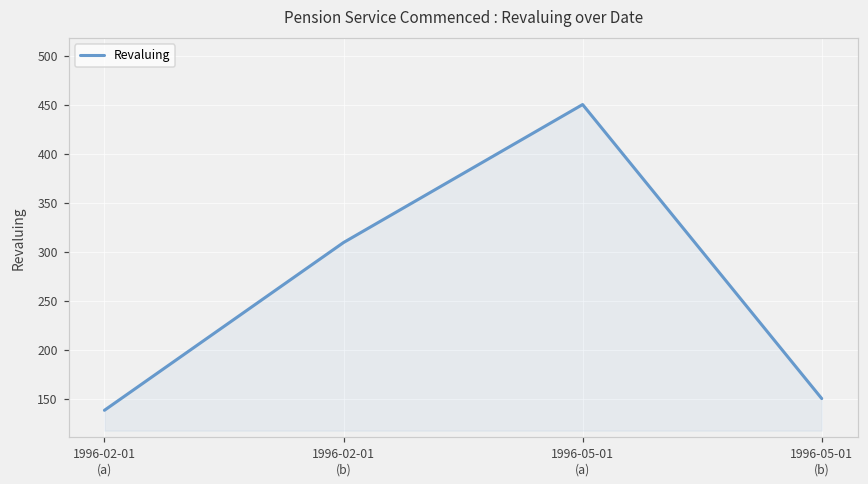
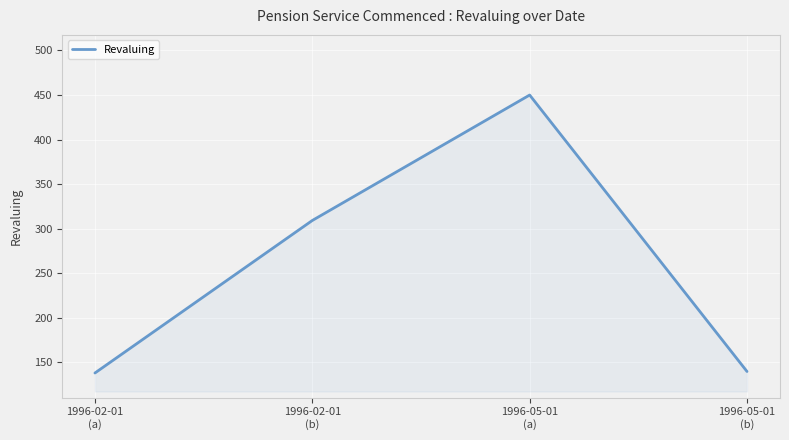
  {
    "1996-02-01 (a)": 140,
    "1996-02-01 (b)": 310,
    "1996-05-01 (a)": 450,
-   "1996-05-01 (b)": 150
+   "1996-05-01 (b)": 140
  }
